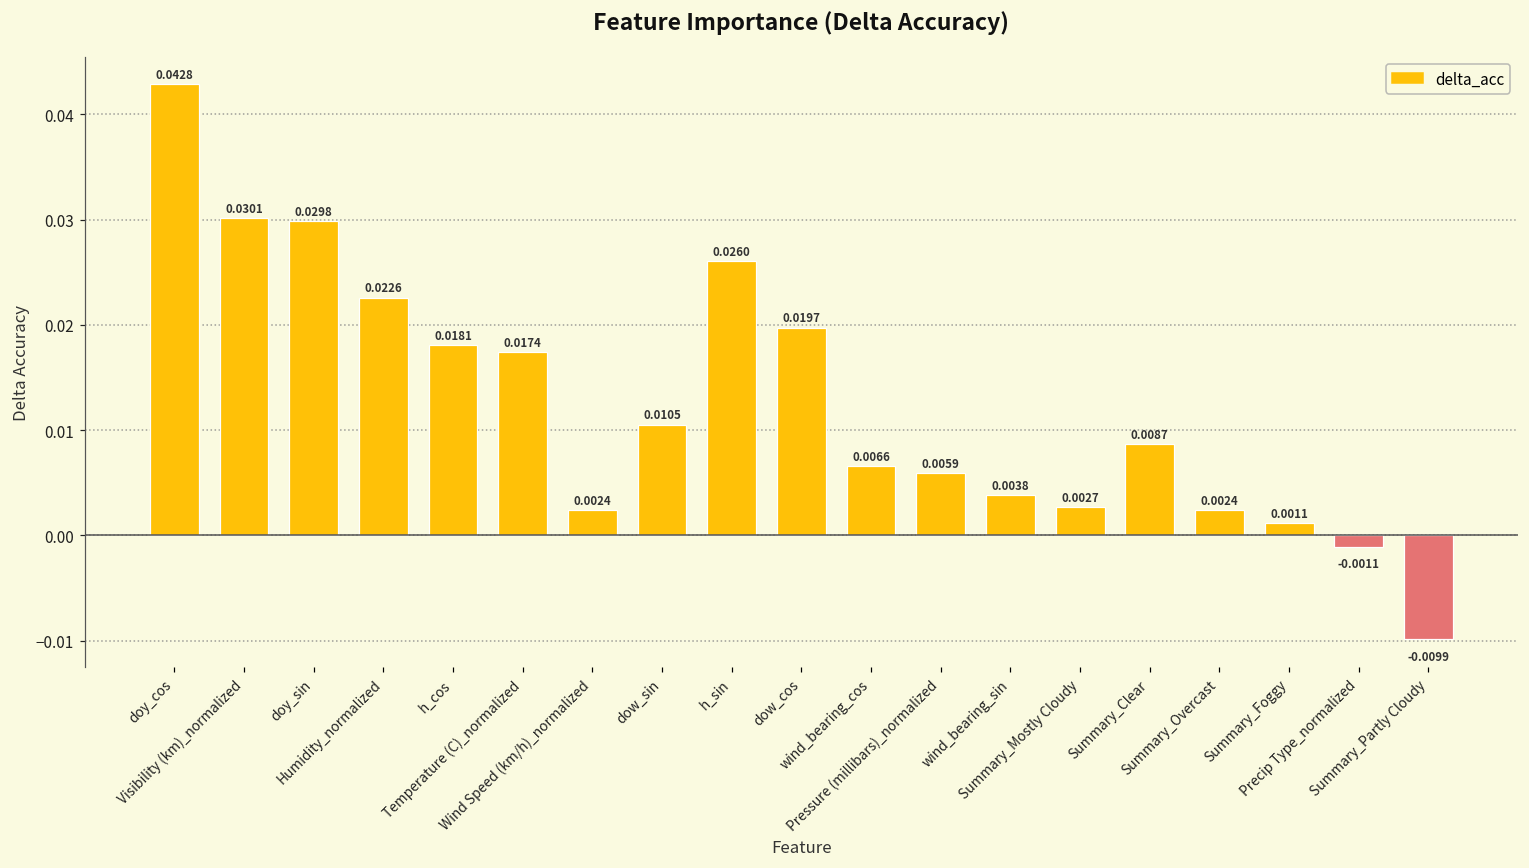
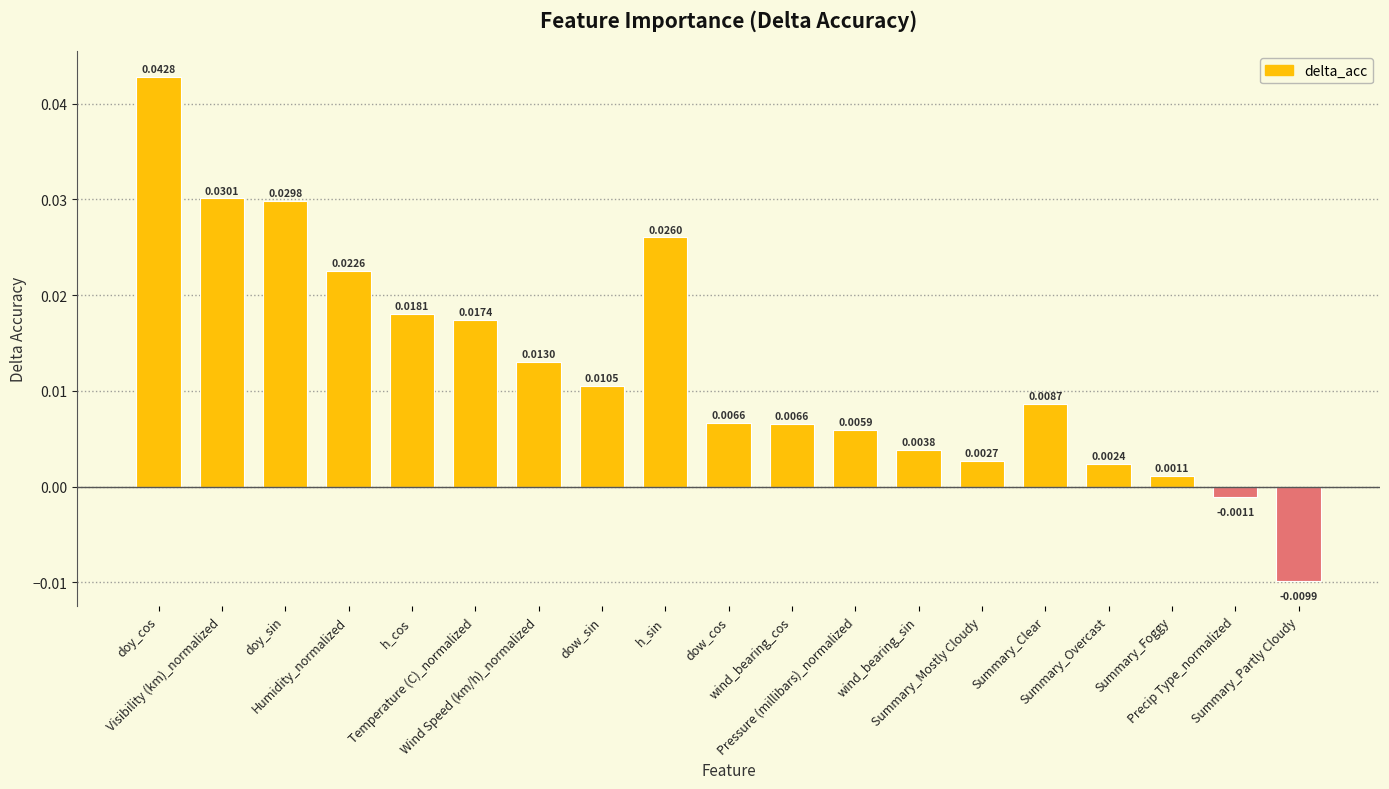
  {
    "doy_cos": 0.0428,
    "Visibility (km)_normalized": 0.0301,
    "doy_sin": 0.0298,
    "Humidity_normalized": 0.0226,
    "h_cos": 0.0181,
    "Temperature (C)_normalized": 0.0174,
-   "Wind Speed (km/h)_normalized": 0.0024,
+   "Wind Speed (km/h)_normalized": 0.0130,
    "dow_sin": 0.0105,
    "h_sin": 0.0260,
-   "dow_cos": 0.0197,
+   "dow_cos": 0.0066,
    "wind_bearing_cos": 0.0066,
    "Pressure (millibars)_normalized": 0.0059,
    "wind_bearing_sin": 0.0038,
    "Summary_Mostly Cloudy": 0.0027,
    "Summary_Clear": 0.0087,
    "Summary_Overcast": 0.0024,
    "Summary_Foggy": 0.0011,
    "Precip Type_normalized": -0.0011,
    "Summary_Partly Cloudy": -0.0099
  }
